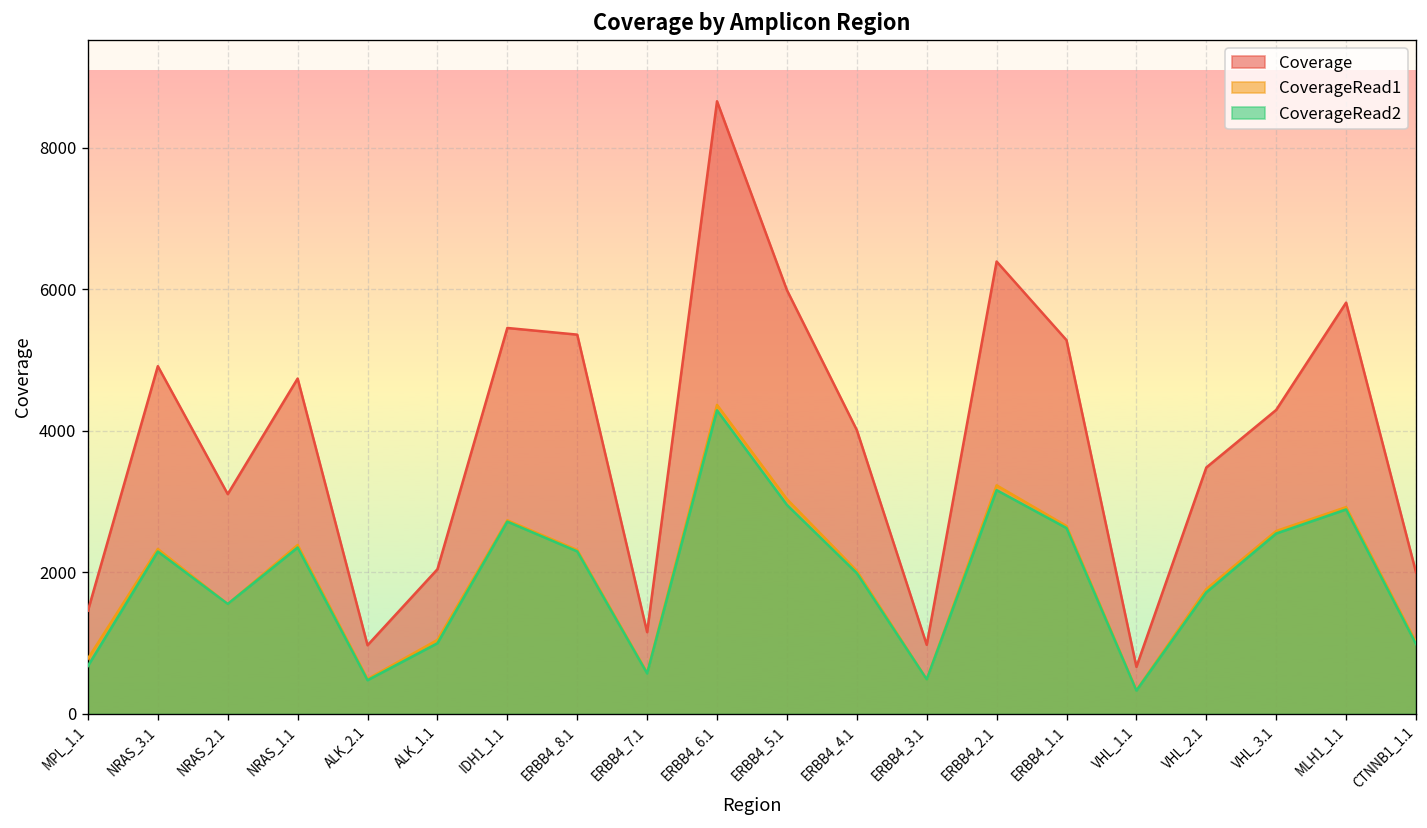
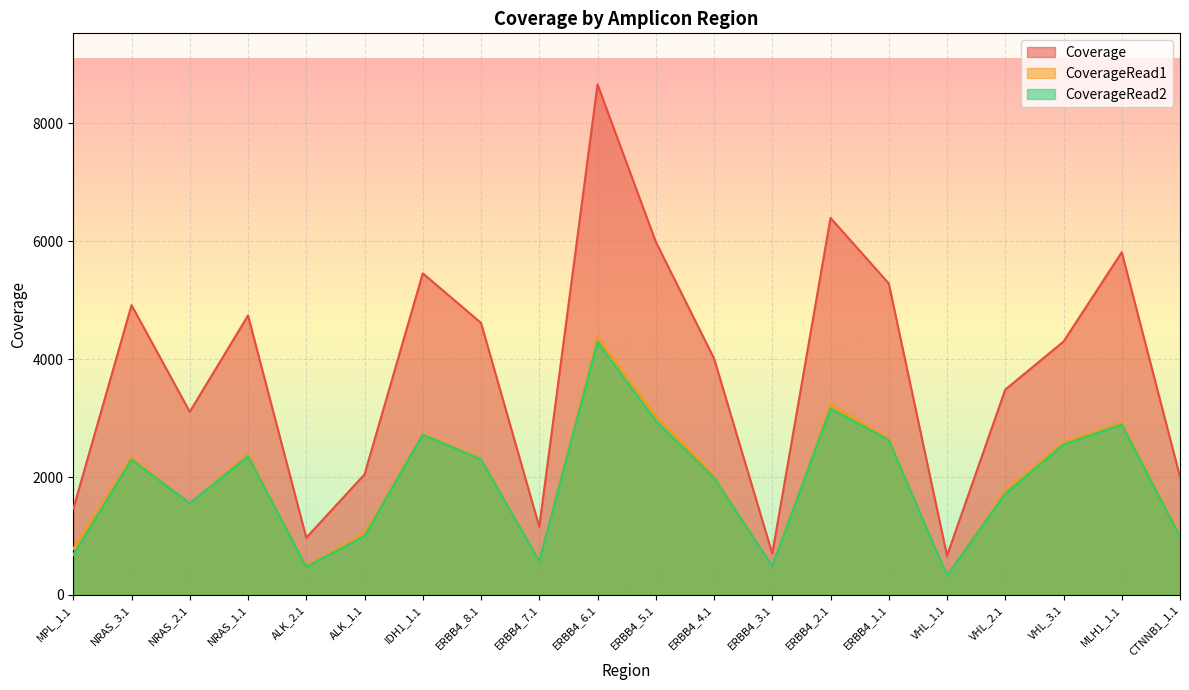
  {
    "Coverage": {
      "MPL_1.1": 1500,
      "NRAS_3.1": 4900,
      "NRAS_2.1": 3100,
      "NRAS_1.1": 4700,
      "ALK_2.1": 1000,
      "ALK_1.1": 2000,
      "IDH1_1.1": 5500,
-     "ERBB4_8.1": 5400,
+     "ERBB4_8.1": 4600,
      "ERBB4_7.1": 1200,
      "ERBB4_6.1": 8700,
      "ERBB4_5.1": 6000,
      "ERBB4_4.1": 4000,
-     "ERBB4_3.1": 1000,
+     "ERBB4_3.1": 700,
      "ERBB4_2.1": 6400,
      "ERBB4_1.1": 5300,
      "VHL_1.1": 700,
      "VHL_2.1": 3500,
      "VHL_3.1": 4300,
      "MLH1_1.1": 5800,
      "CTNNB1_1.1": 2000
    },
    "CoverageRead1": {
      "MPL_1.1": 800,
      "ALK_1.1": 1000,
      "ERBB4_6.1": 4400,
      "ERBB4_5.1": 3000,
      "ERBB4_2.1": 3200,
      "VHL_2.1": 1800
    },
    "CoverageRead2": {
      "MPL_1.1": 700,
      "ALK_1.1": 1000,
      "ERBB4_6.1": 4300,
      "ERBB4_5.1": 3000,
      "ERBB4_2.1": 3200,
      "VHL_2.1": 1700
    }
  }
